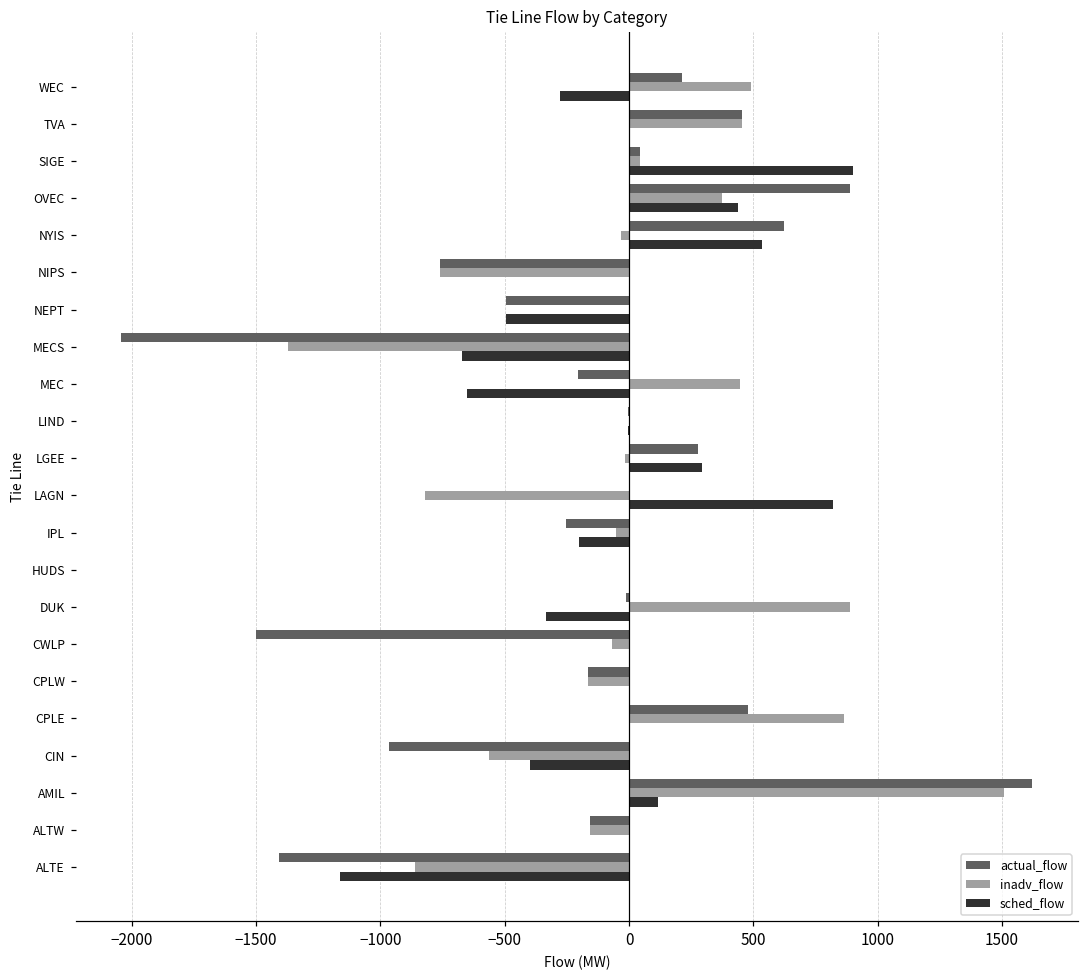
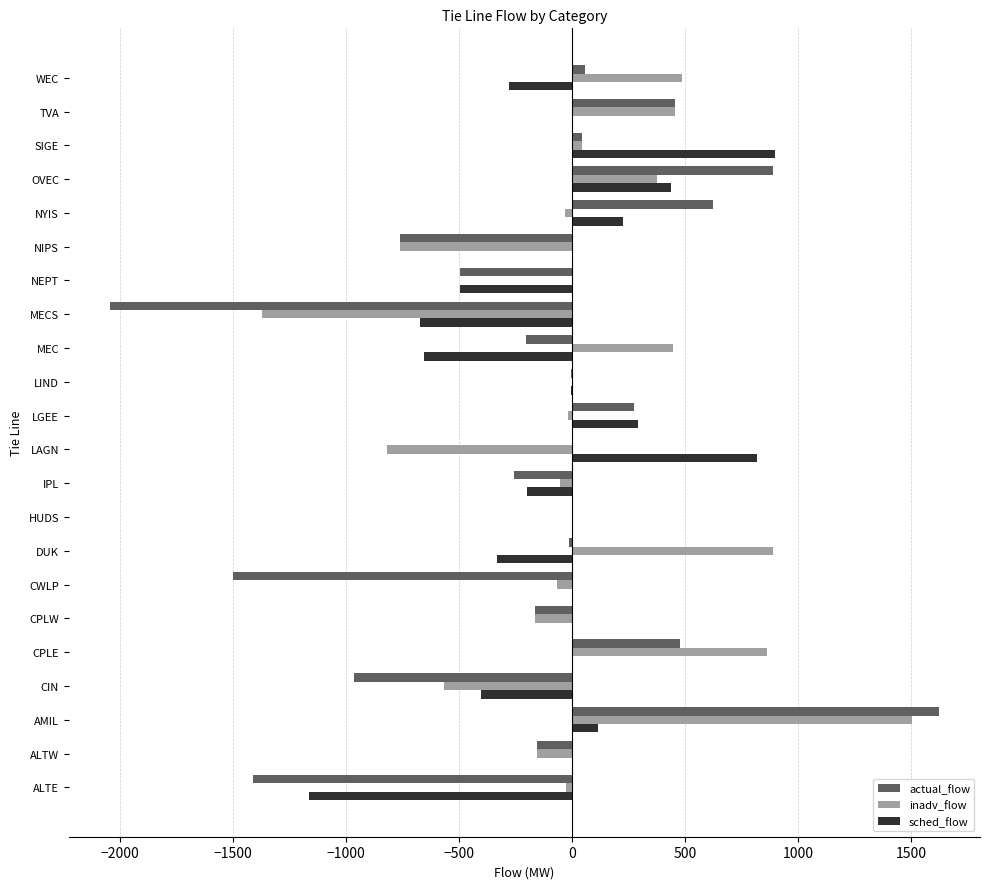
  {
    "actual_flow": {
-     "WEC": 210,
+     "WEC": 60,
      "TVA": 460,
      "SIGE": 40,
      "OVEC": 890,
      "NYIS": 620,
      "NIPS": -760,
      "NEPT": -490,
      "MECS": -2040,
      "MEC": -200,
      "LGEE": 280,
      "LAGN": 0,
      "IPL": -250,
      "HUDS": 0,
      "DUK": -10,
      "CWLP": -1500,
      "CPLW": -170,
      "CPLE": 480,
      "CIN": -960,
      "AMIL": 1620,
      "ALTW": -160,
      "ALTE": -1410
    },
    "inadv_flow": {
      "WEC": 490,
      "TVA": 460,
      "SIGE": 40,
      "OVEC": 380,
      "NYIS": -30,
      "NIPS": -760,
      "NEPT": 0,
      "MECS": -1370,
      "MEC": 450,
      "LIND": 0,
      "LGEE": -20,
      "LAGN": -820,
      "IPL": -50,
      "HUDS": 0,
      "DUK": 890,
      "CWLP": -70,
      "CPLW": -170,
      "CPLE": 860,
      "CIN": -560,
      "AMIL": 1510,
      "ALTW": -160,
-     "ALTE": -860
+     "ALTE": -20
    },
    "sched_flow": {
      "WEC": -280,
      "TVA": 0,
      "SIGE": 900,
      "OVEC": 440,
-     "NYIS": 540,
+     "NYIS": 220,
      "NIPS": 0,
      "NEPT": -490,
      "MECS": -670,
      "MEC": -650,
      "LGEE": 290,
      "LAGN": 820,
      "IPL": -200,
      "HUDS": 0,
      "DUK": -330,
      "CWLP": 0,
      "CPLW": 0,
      "CPLE": 0,
      "CIN": -400,
      "AMIL": 120,
      "ALTW": 0,
      "ALTE": -1160
    }
  }
